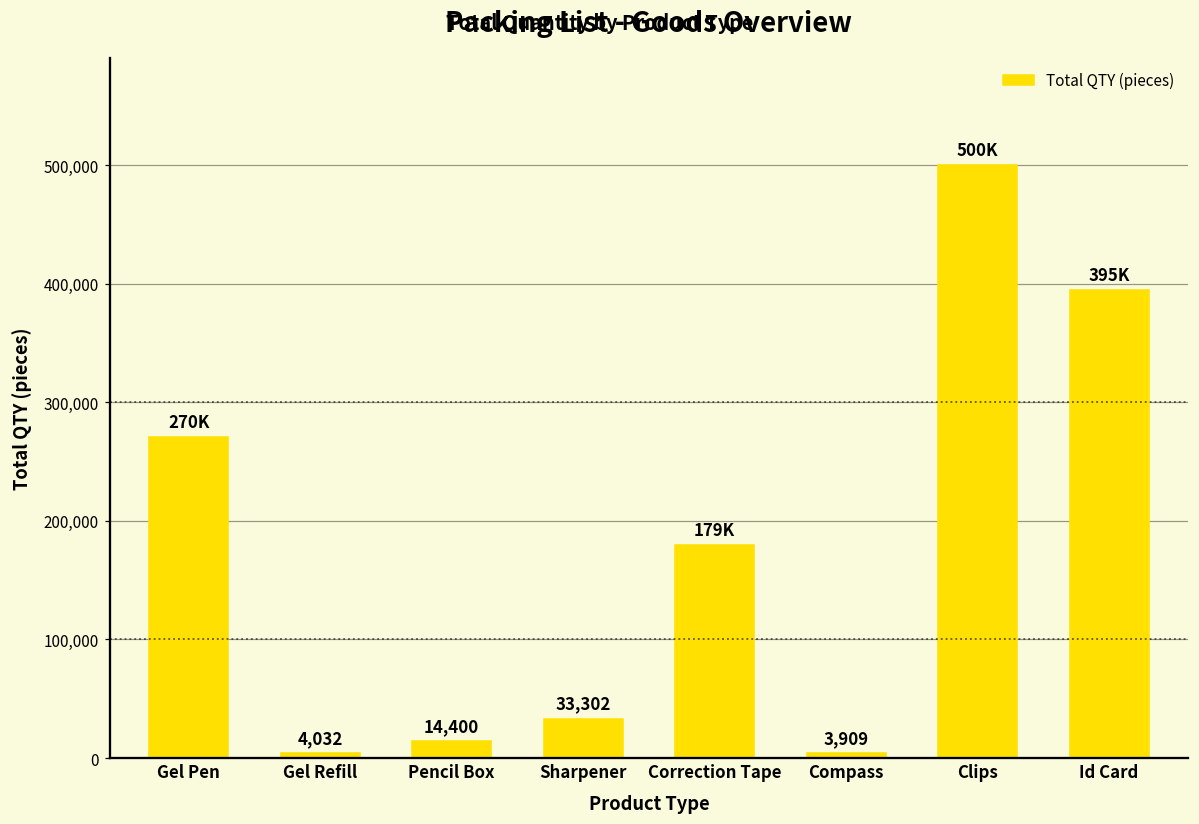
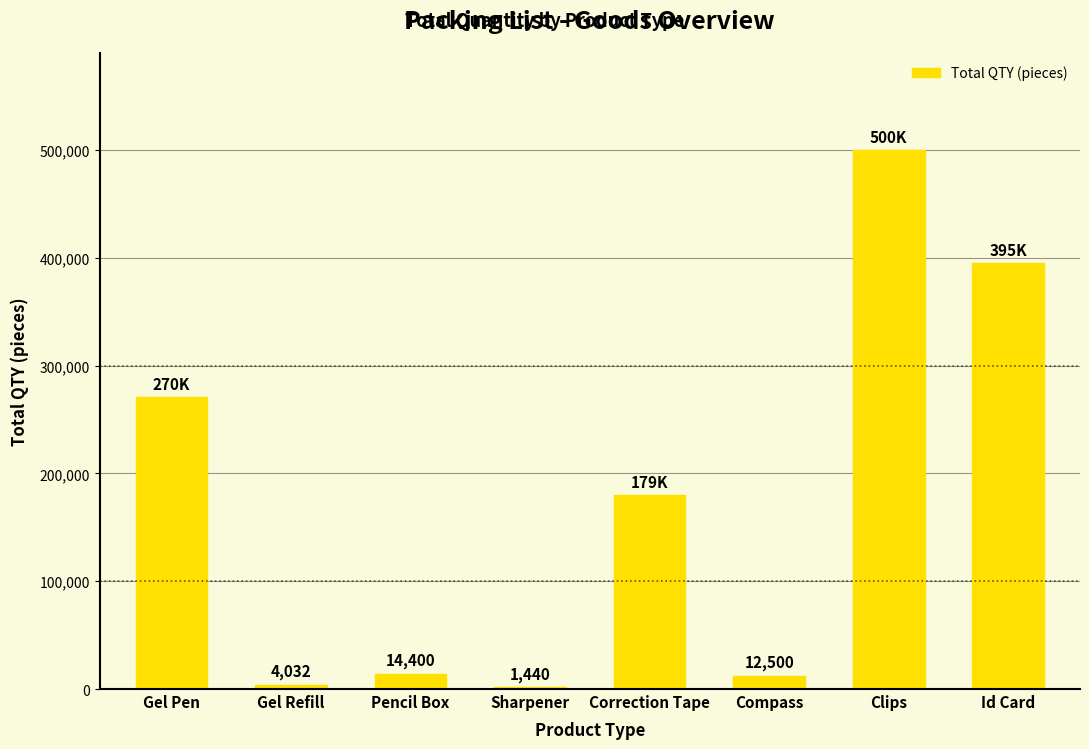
  {
    "Gel Refill": "4,032",
    "Pencil Box": "14,400",
-   "Sharpener": "33,302",
-   "Compass": "3,909",
+   "Sharpener": "1,440",
+   "Compass": "12,500",
    "Clips": "500K",
    "Id Card": "395K"
  }
